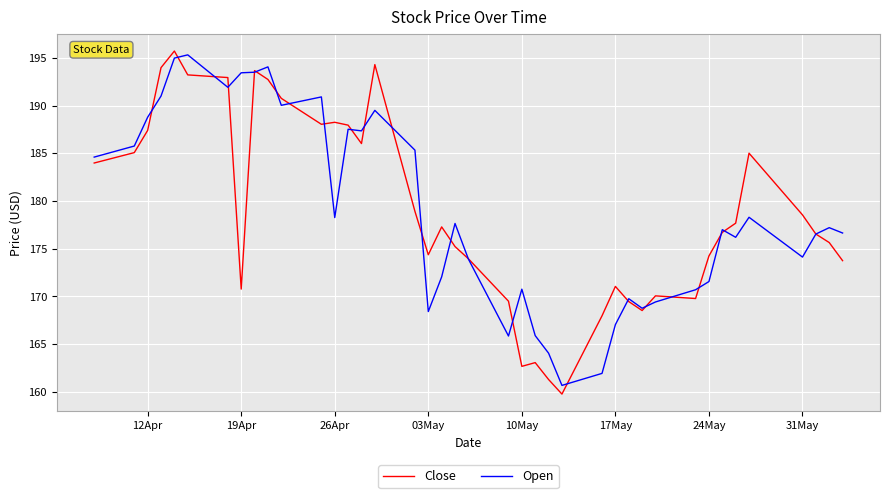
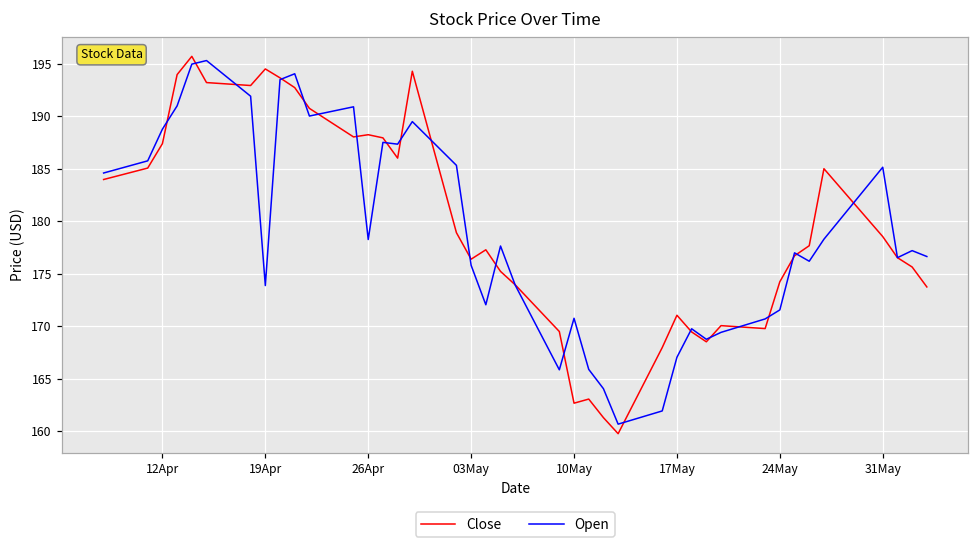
  {
    "Close": {
      "12Apr": 187,
-     "19Apr": 171,
+     "19Apr": 195,
      "26Apr": 188,
-     "03May": 174,
+     "03May": 176,
      "10May": 163,
      "17May": 171,
      "24May": 174,
      "31May": 179
    },
    "Open": {
      "12Apr": 189,
-     "19Apr": 193,
+     "19Apr": 174,
      "26Apr": 178,
-     "03May": 168,
+     "03May": 176,
      "10May": 171,
      "17May": 167,
      "24May": 172,
-     "31May": 174
+     "31May": 185
    }
  }
